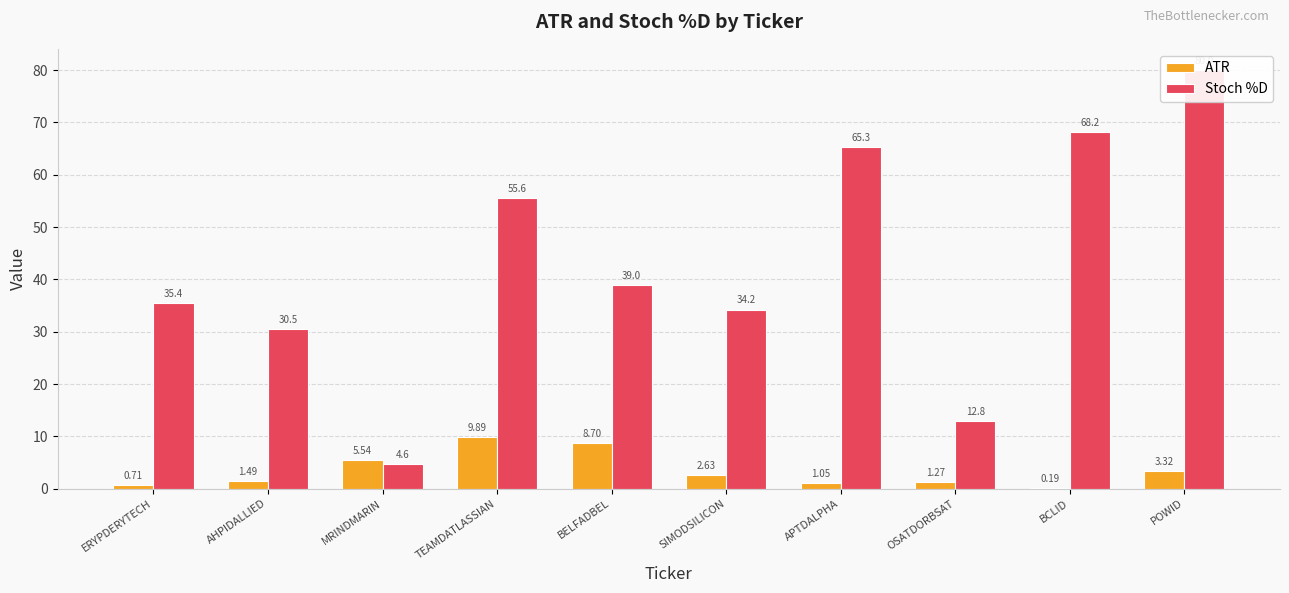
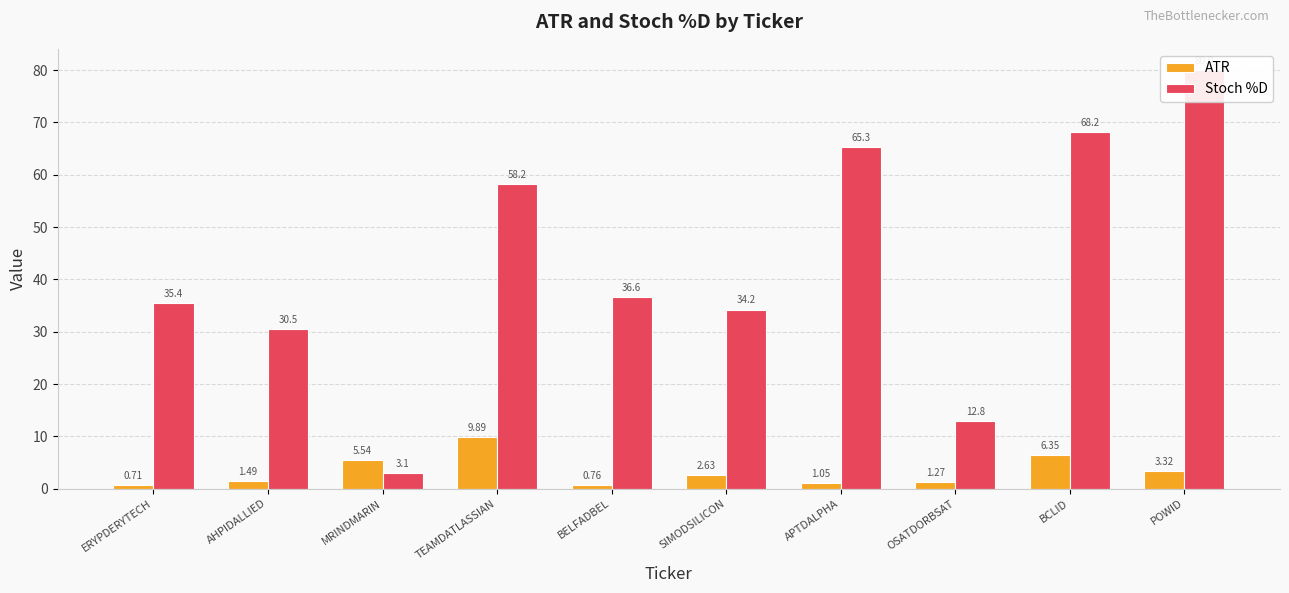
  {
    "ATR": {
      "ERYPDERYTECH": 0.71,
      "AHPIDALLIED": 1.49,
      "MRINDMARIN": 5.54,
      "TEAMDATLASSIAN": 9.89,
-     "BELFADBEL": 8.70,
+     "BELFADBEL": 0.76,
      "SIMODSILICON": 2.63,
      "APTDALPHA": 1.05,
      "OSATDORBSAT": 1.27,
-     "BCLID": 0.19,
+     "BCLID": 6.35,
      "POWID": 3.32
    },
    "Stoch %D": {
      "ERYPDERYTECH": 35.4,
      "AHPIDALLIED": 30.5,
-     "MRINDMARIN": 4.6,
-     "TEAMDATLASSIAN": 55.6,
-     "BELFADBEL": 39.0,
+     "MRINDMARIN": 3.1,
+     "TEAMDATLASSIAN": 58.2,
+     "BELFADBEL": 36.6,
      "SIMODSILICON": 34.2,
      "APTDALPHA": 65.3,
      "OSATDORBSAT": 12.8,
      "BCLID": 68.2
    }
  }
